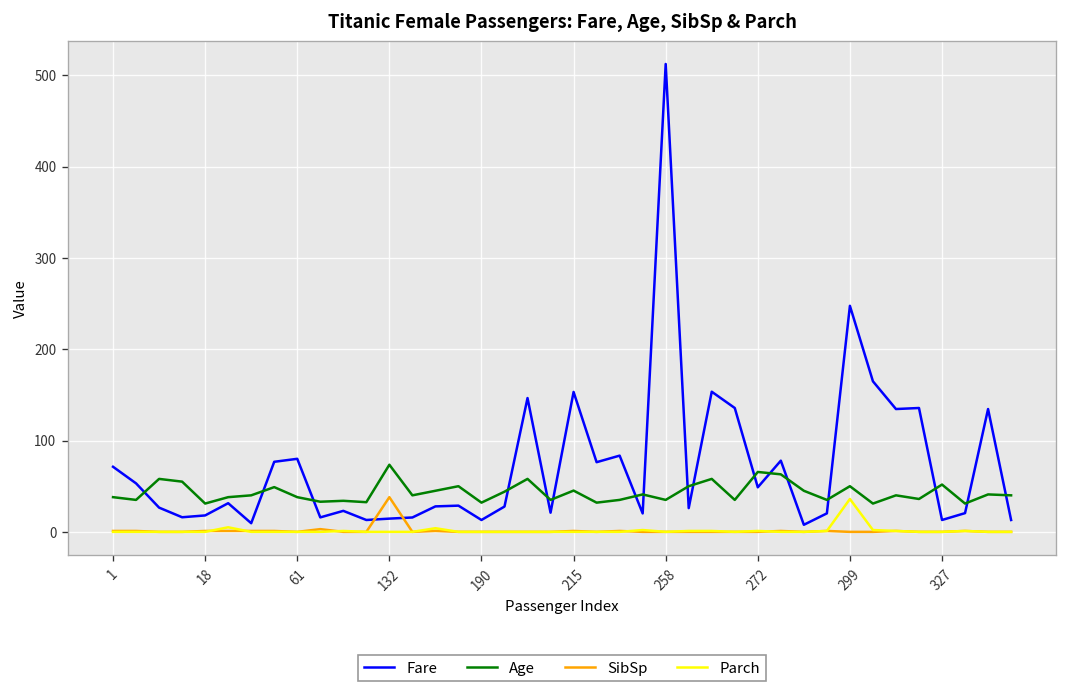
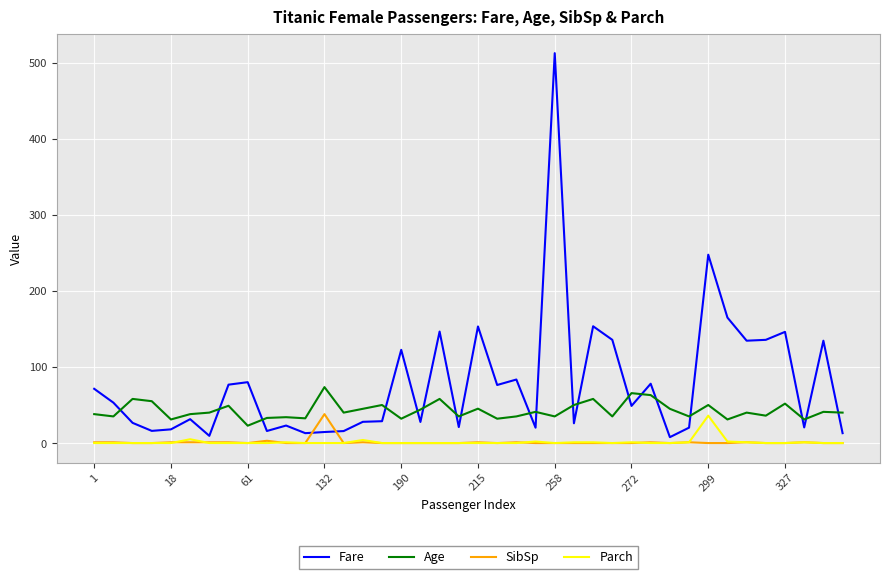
  {
    "Fare": {
      "61": 80,
      "132": 10,
-     "190": 10,
+     "190": 120,
      "215": 150,
      "258": 510,
      "272": 50,
      "299": 250,
-     "327": 10
+     "327": 150
    },
    "Age": {
-     "61": 40,
+     "61": 20,
      "132": 70,
      "190": 30,
      "215": 50,
      "258": 40,
      "272": 70,
      "299": 50,
      "327": 50
    },
    "SibSp": {
      "132": 40,
      "299": 0
    },
    "Parch": {
      "132": 0,
      "299": 40
    }
  }
